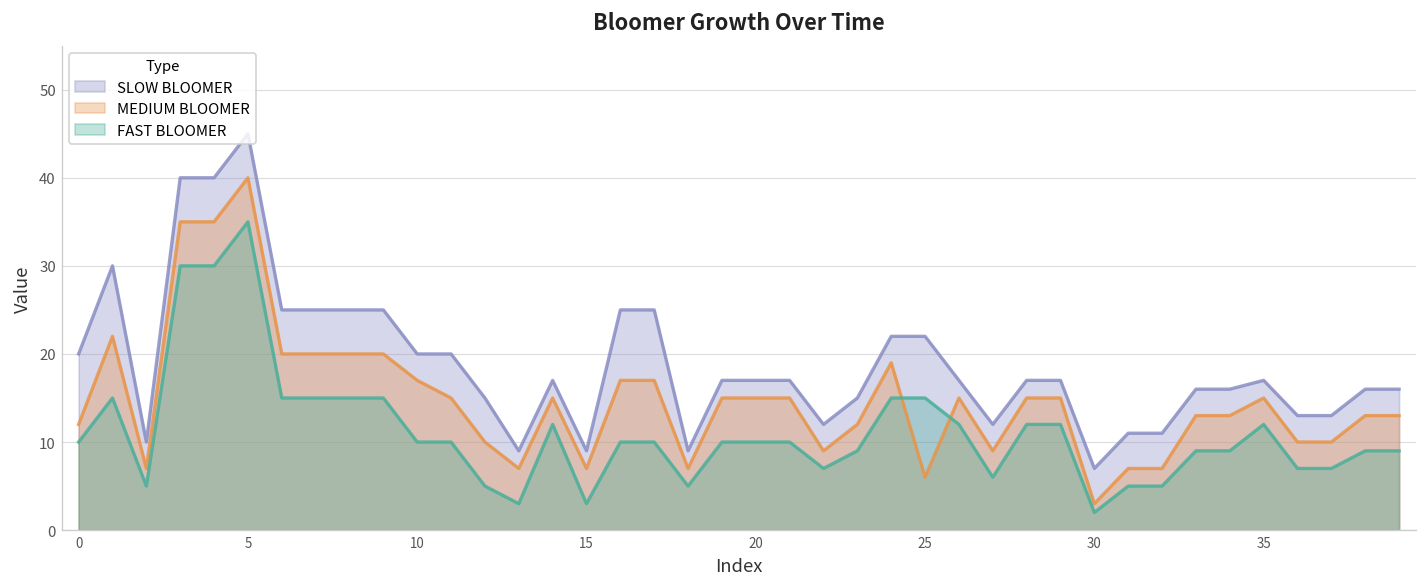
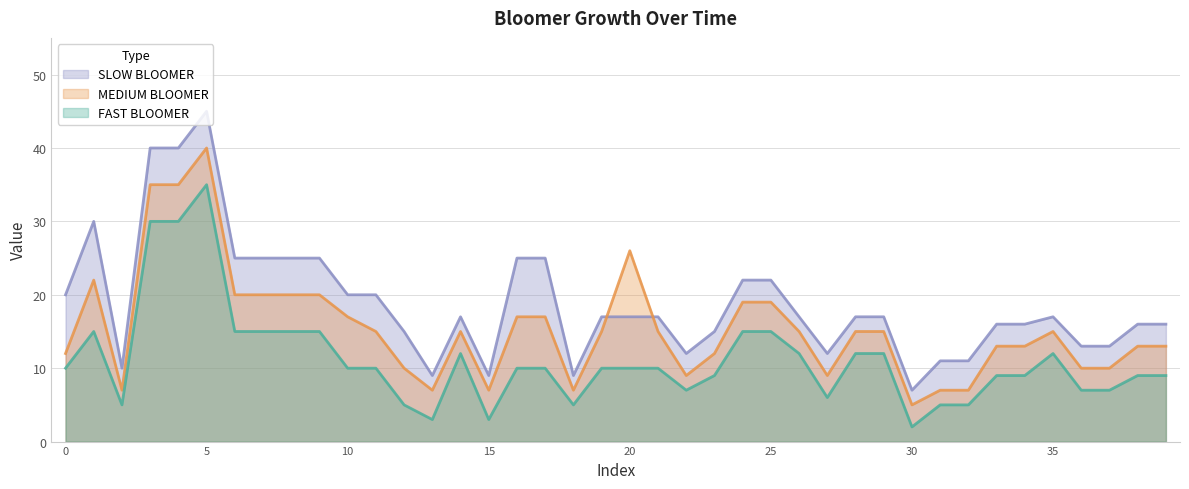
  {
    "MEDIUM BLOOMER": {
      "0": 12,
      "5": 40,
      "10": 17,
      "15": 7,
-     "20": 15,
-     "25": 6,
-     "30": 3,
+     "20": 26,
+     "25": 19,
+     "30": 5,
      "35": 15
    }
  }
